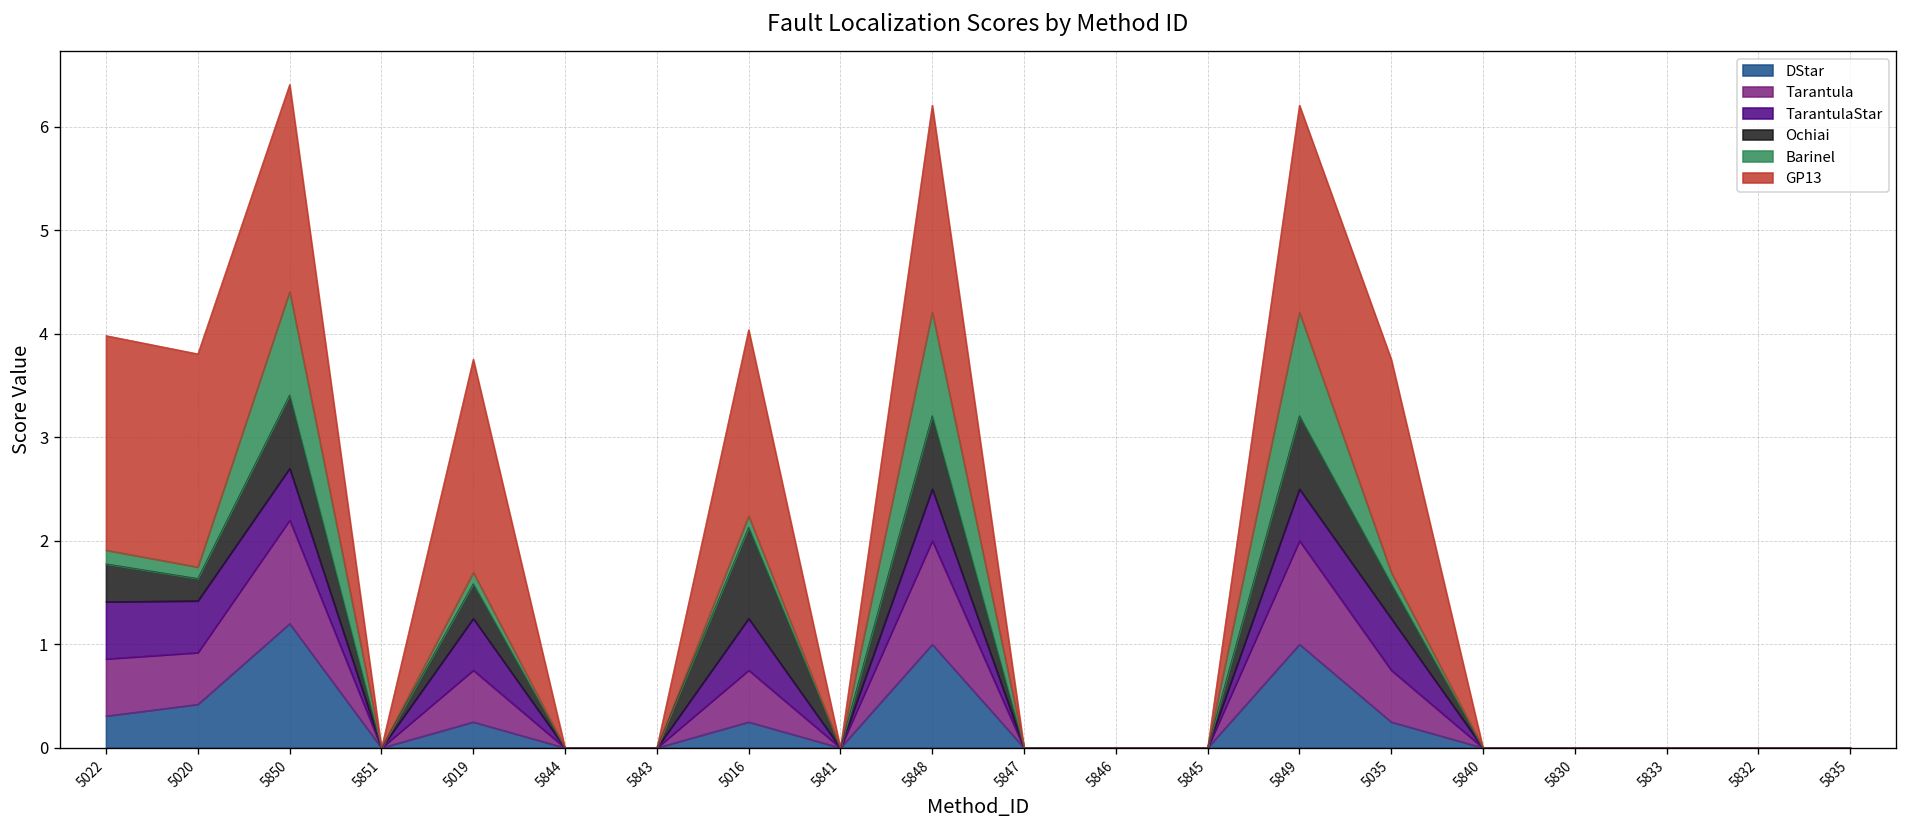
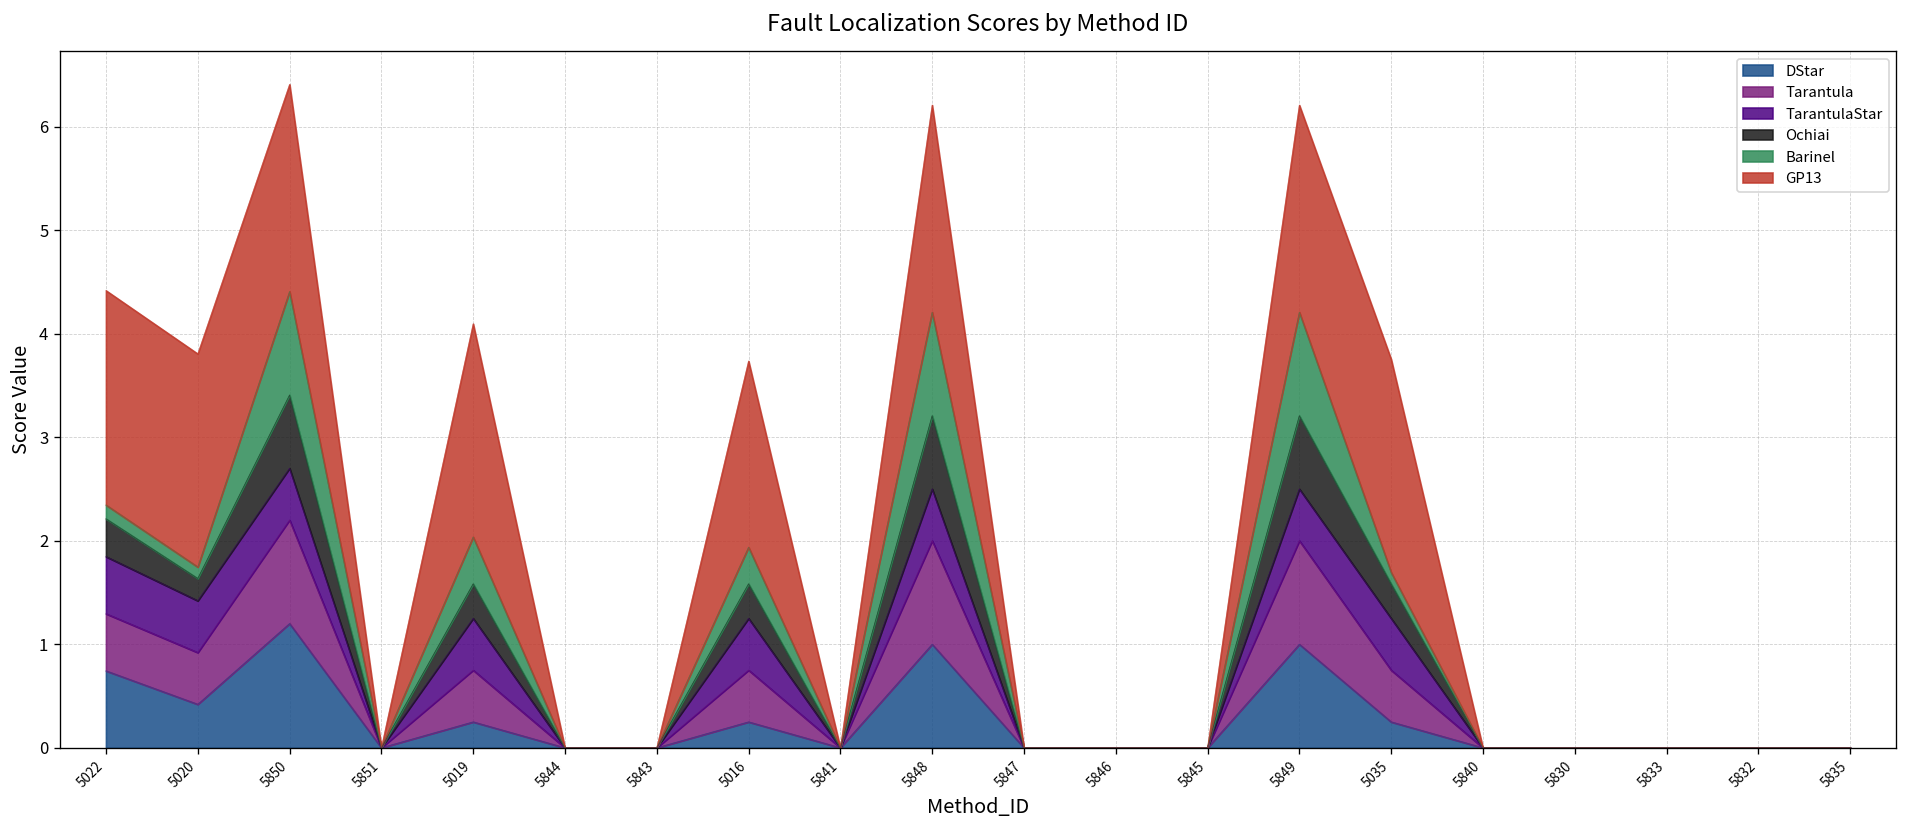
  {
    "DStar": {
-     "5022": 0.3,
+     "5022": 0.7,
      "5020": 0.4,
      "5850": 1.2,
      "5019": 0.3,
      "5016": 0.3,
      "5848": 1.0,
      "5849": 1.0,
      "5035": 0.3
    },
    "Ochiai": {
      "5022": 0.4,
      "5020": 0.2,
      "5850": 0.7,
      "5019": 0.3,
-     "5016": 0.9,
+     "5016": 0.3,
      "5848": 0.7,
      "5849": 0.7,
      "5035": 0.3
    },
    "Barinel": {
      "5022": 0.1,
      "5020": 0.1,
      "5850": 1.0,
-     "5019": 0.1,
-     "5016": 0.1,
+     "5019": 0.5,
+     "5016": 0.4,
      "5848": 1.0,
      "5849": 1.0,
      "5035": 0.1
    },
    "GP13": {
      "5022": 2.1,
      "5020": 2.1,
      "5850": 2.0,
      "5019": 2.1,
      "5016": 1.8,
      "5848": 2.0,
      "5849": 2.0,
      "5035": 2.1
    }
  }
